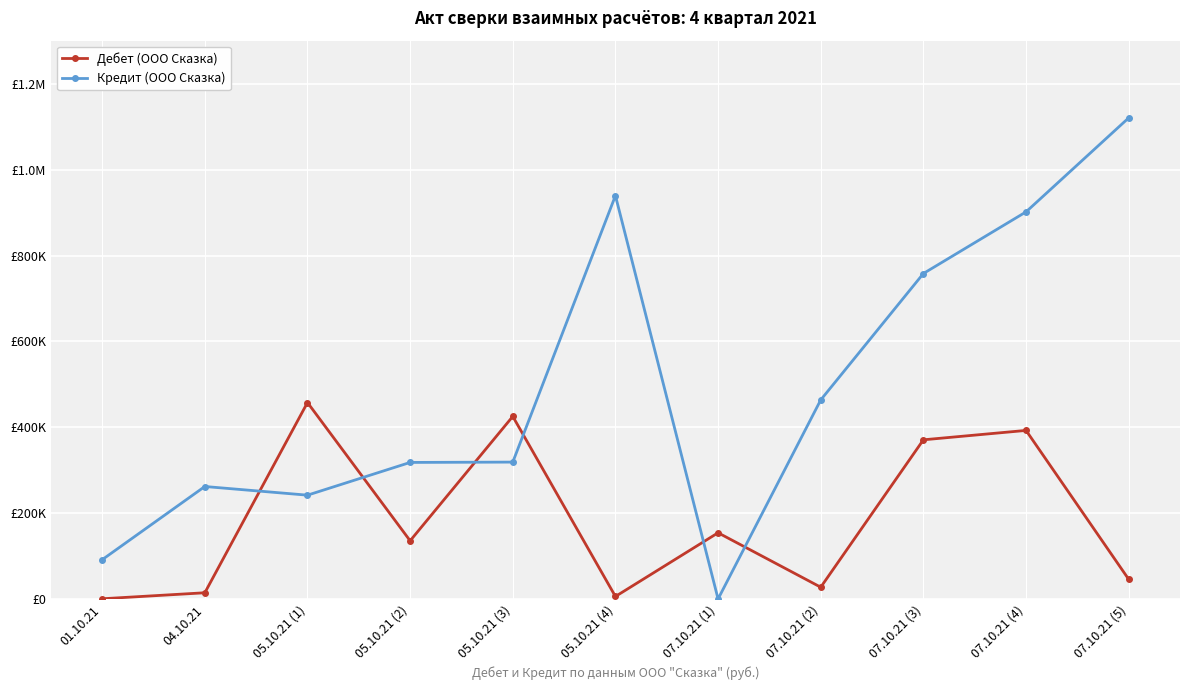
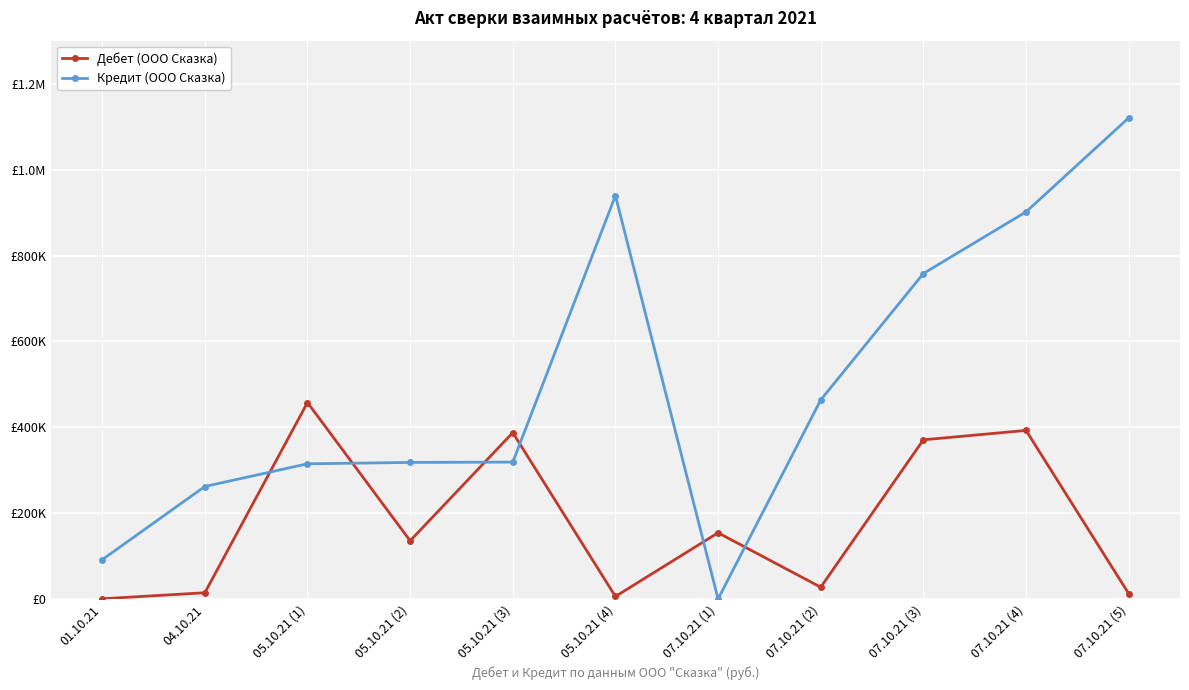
  {
    "Дебет (ООО Сказка)": {
      "01.10.21": "£0",
      "04.10.21": "£20000",
      "05.10.21 (1)": "£460000",
      "05.10.21 (2)": "£140000",
-     "05.10.21 (3)": "£430000",
+     "05.10.21 (3)": "£390000",
      "05.10.21 (4)": "£10000",
      "07.10.21 (1)": "£150000",
      "07.10.21 (2)": "£30000",
      "07.10.21 (3)": "£370000",
      "07.10.21 (4)": "£390000",
-     "07.10.21 (5)": "£50000"
+     "07.10.21 (5)": "£10000"
    },
    "Кредит (ООО Сказка)": {
      "01.10.21": "£90000",
      "04.10.21": "£260000",
-     "05.10.21 (1)": "£240000",
+     "05.10.21 (1)": "£320000",
      "05.10.21 (2)": "£320000",
      "05.10.21 (3)": "£320000",
      "05.10.21 (4)": "£940000",
      "07.10.21 (1)": "£0",
      "07.10.21 (2)": "£460000",
      "07.10.21 (3)": "£760000",
      "07.10.21 (4)": "£900000",
      "07.10.21 (5)": "£1120000"
    }
  }
